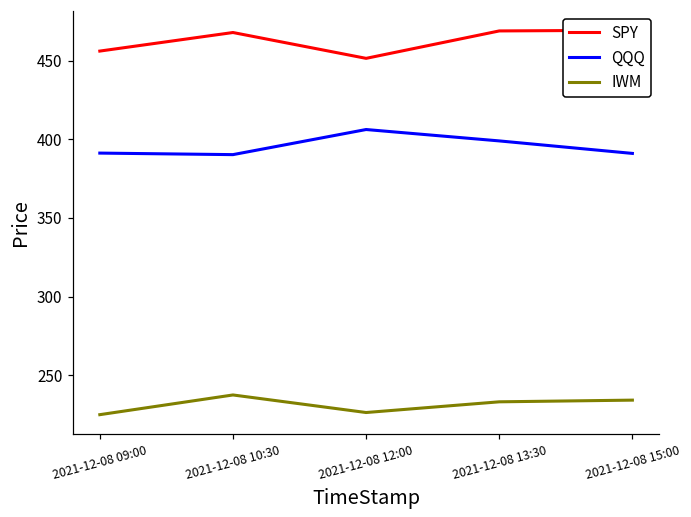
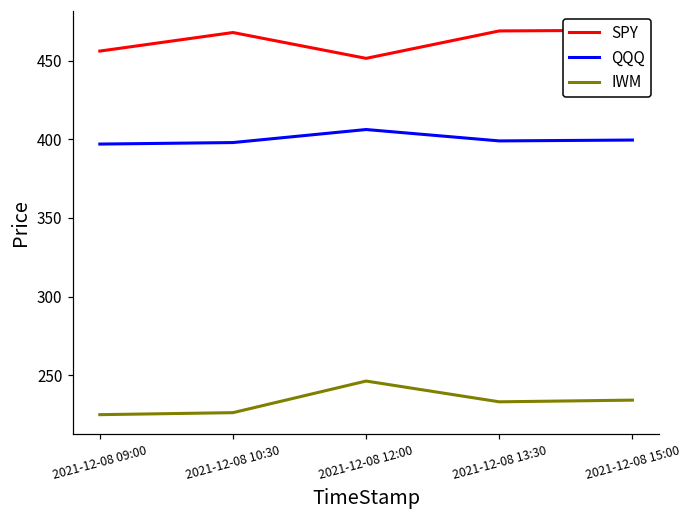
  {
    "SPY": {
      "2021-12-08 09:00": 456,
      "2021-12-08 10:30": 468,
      "2021-12-08 12:00": 452,
      "2021-12-08 13:30": 469
    },
    "QQQ": {
-     "2021-12-08 09:00": 391,
-     "2021-12-08 10:30": 390,
+     "2021-12-08 09:00": 397,
+     "2021-12-08 10:30": 398,
      "2021-12-08 12:00": 406,
      "2021-12-08 13:30": 399,
-     "2021-12-08 15:00": 391
+     "2021-12-08 15:00": 400
    },
    "IWM": {
      "2021-12-08 09:00": 225,
-     "2021-12-08 10:30": 237,
-     "2021-12-08 12:00": 226,
+     "2021-12-08 10:30": 226,
+     "2021-12-08 12:00": 246,
      "2021-12-08 13:30": 233,
      "2021-12-08 15:00": 234
    }
  }
